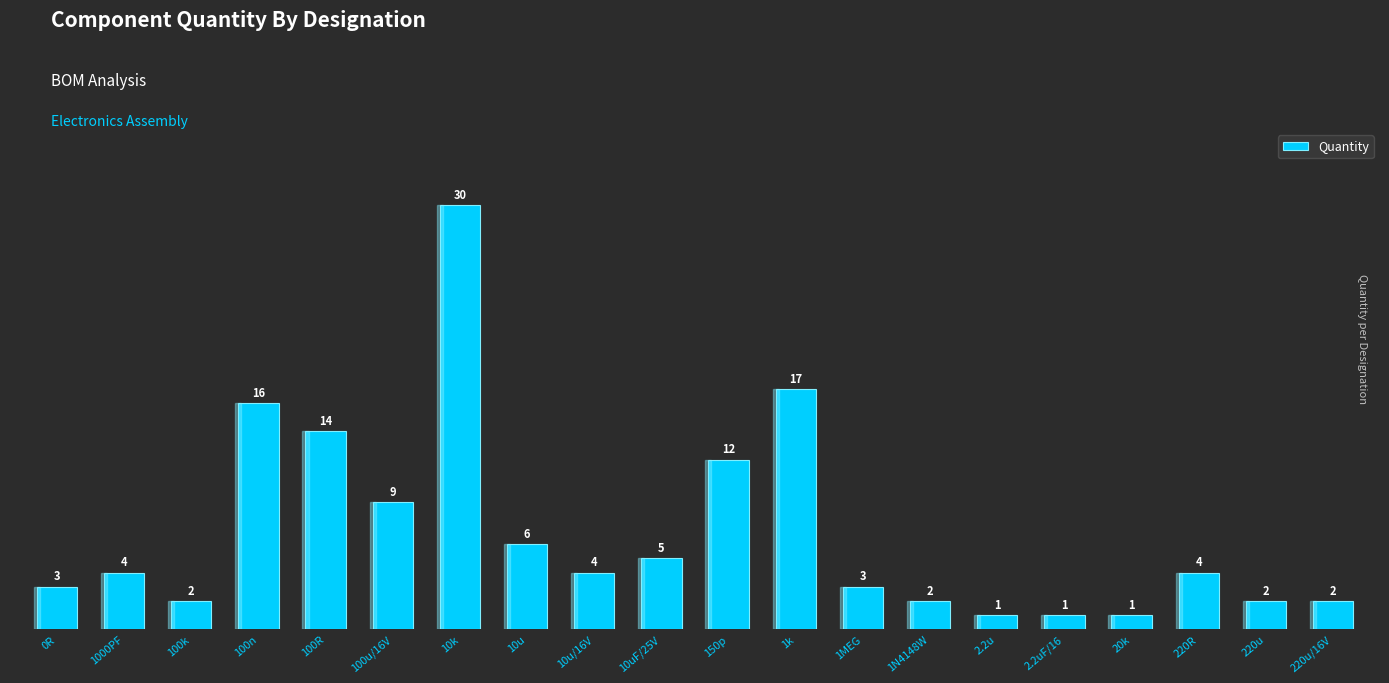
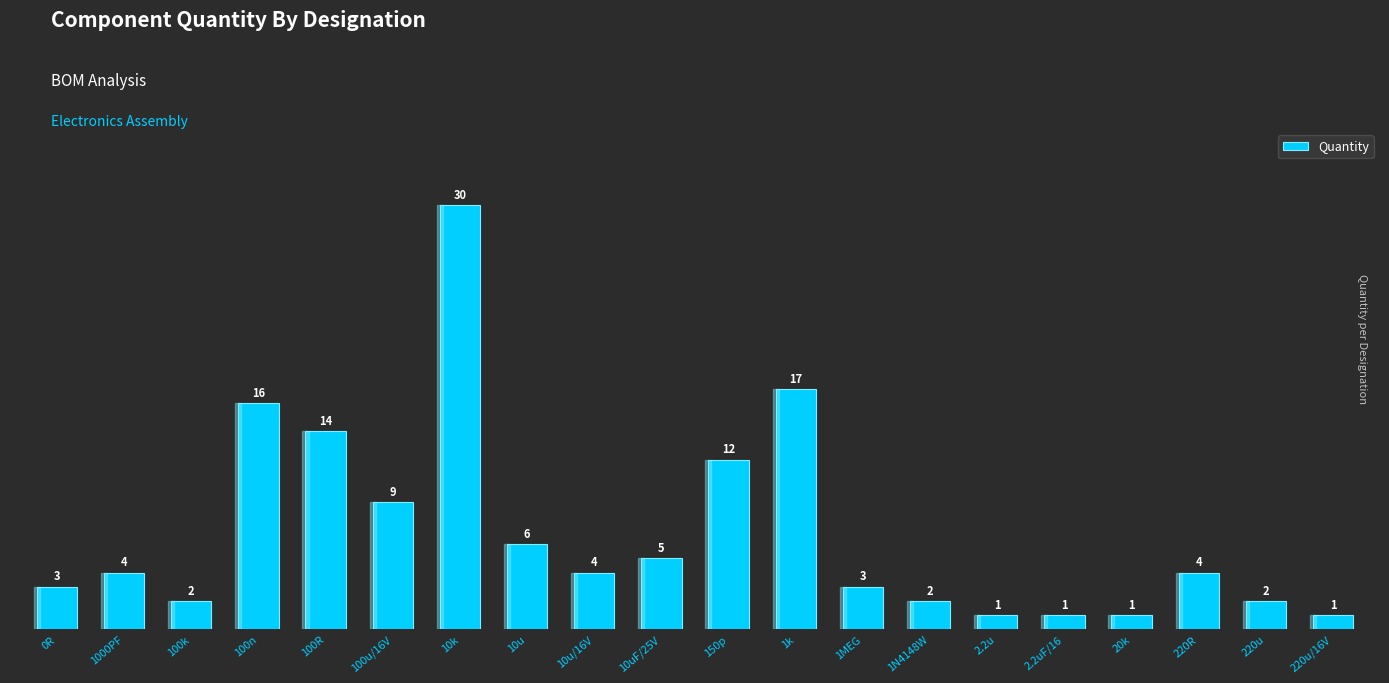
  {
    "0R": 3,
    "1000PF": 4,
    "100k": 2,
    "100n": 16,
    "100R": 14,
    "100u/16V": 9,
    "10k": 30,
    "10u": 6,
    "10u/16V": 4,
    "10uF/25V": 5,
    "150p": 12,
    "1k": 17,
    "1MEG": 3,
    "1N4148W": 2,
    "2.2u": 1,
    "2.2uF/16": 1,
    "20k": 1,
    "220R": 4,
    "220u": 2,
-   "220u/16V": 2
+   "220u/16V": 1
  }
